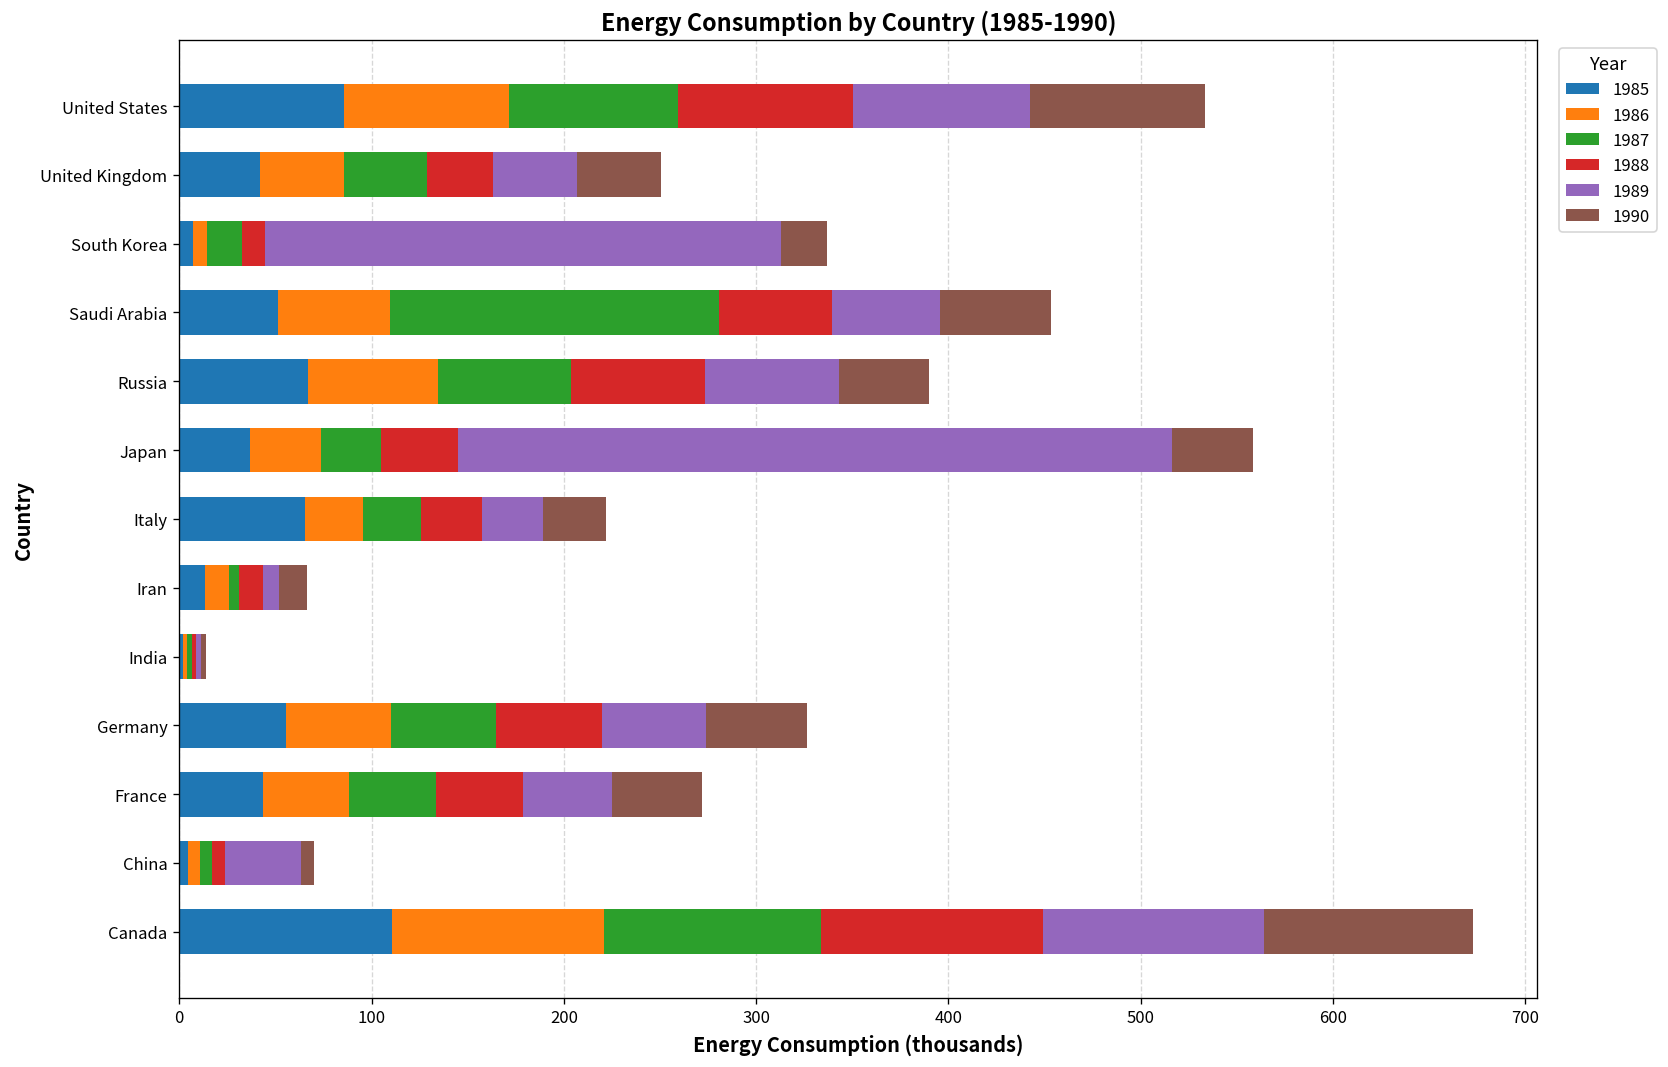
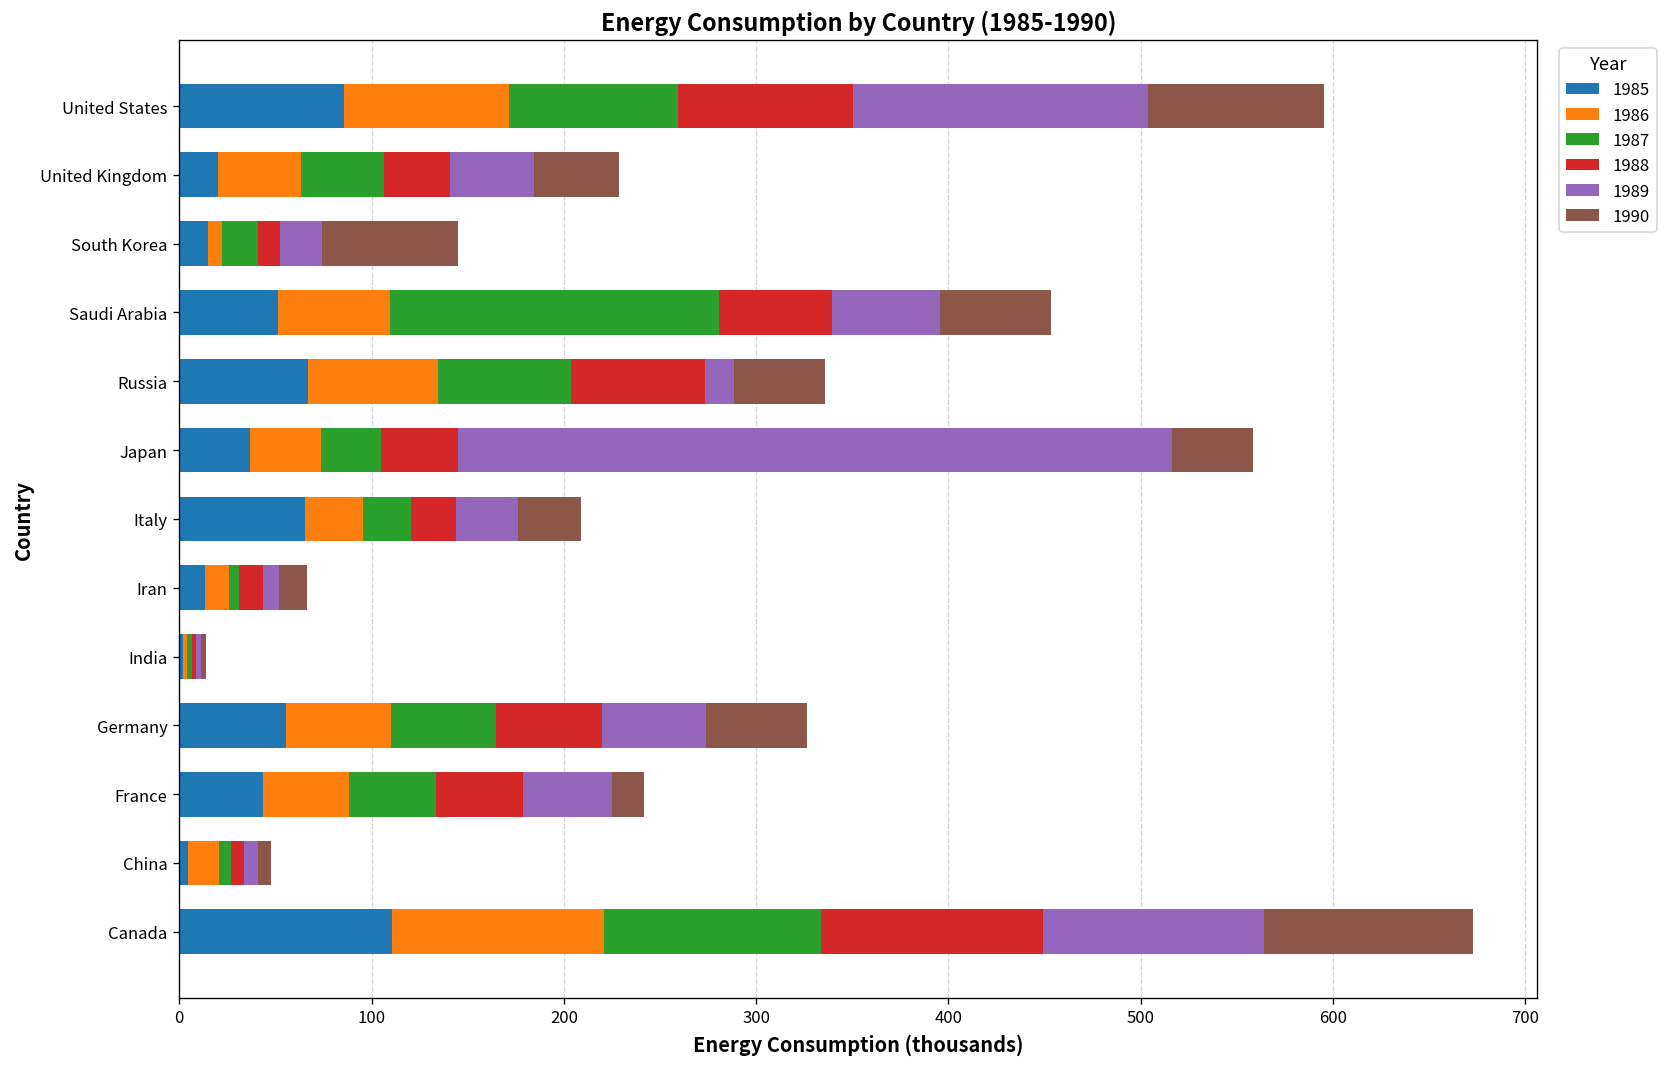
  {
    "1985": {
      "United States": 86,
-     "United Kingdom": 42,
-     "South Korea": 7,
+     "United Kingdom": 20,
+     "South Korea": 15,
      "Saudi Arabia": 51,
      "Russia": 67,
      "Japan": 37,
      "Italy": 66,
      "Iran": 14,
      "India": 2,
      "Germany": 55,
      "France": 44,
      "China": 5,
      "Canada": 111
    },
    "1986": {
      "United States": 86,
      "United Kingdom": 43,
      "South Korea": 7,
      "Saudi Arabia": 58,
      "Russia": 68,
      "Japan": 37,
      "Italy": 30,
      "Iran": 12,
      "India": 2,
      "Germany": 55,
      "France": 45,
-     "China": 6,
+     "China": 16,
      "Canada": 110
    },
    "1987": {
      "United States": 88,
      "United Kingdom": 43,
      "South Korea": 18,
      "Saudi Arabia": 171,
      "Russia": 69,
      "Japan": 31,
-     "Italy": 31,
+     "Italy": 25,
      "Iran": 5,
      "India": 2,
      "Germany": 55,
      "France": 45,
      "China": 6,
      "Canada": 113
    },
    "1988": {
      "United States": 91,
      "United Kingdom": 34,
      "South Korea": 12,
      "Saudi Arabia": 59,
      "Russia": 70,
      "Japan": 40,
-     "Italy": 31,
+     "Italy": 24,
      "Iran": 13,
      "India": 2,
      "Germany": 55,
      "France": 46,
      "China": 7,
      "Canada": 115
    },
    "1989": {
-     "United States": 92,
+     "United States": 154,
      "United Kingdom": 44,
-     "South Korea": 268,
+     "South Korea": 22,
      "Saudi Arabia": 56,
-     "Russia": 70,
+     "Russia": 15,
      "Japan": 372,
      "Italy": 32,
      "Iran": 8,
      "India": 3,
      "Germany": 54,
      "France": 46,
-     "China": 39,
+     "China": 7,
      "Canada": 115
    },
    "1990": {
      "United States": 91,
      "United Kingdom": 44,
-     "South Korea": 24,
+     "South Korea": 71,
      "Saudi Arabia": 58,
      "Russia": 47,
      "Japan": 42,
      "Italy": 33,
      "Iran": 15,
      "India": 3,
      "Germany": 53,
-     "France": 47,
+     "France": 17,
      "China": 7,
      "Canada": 109
    }
  }
